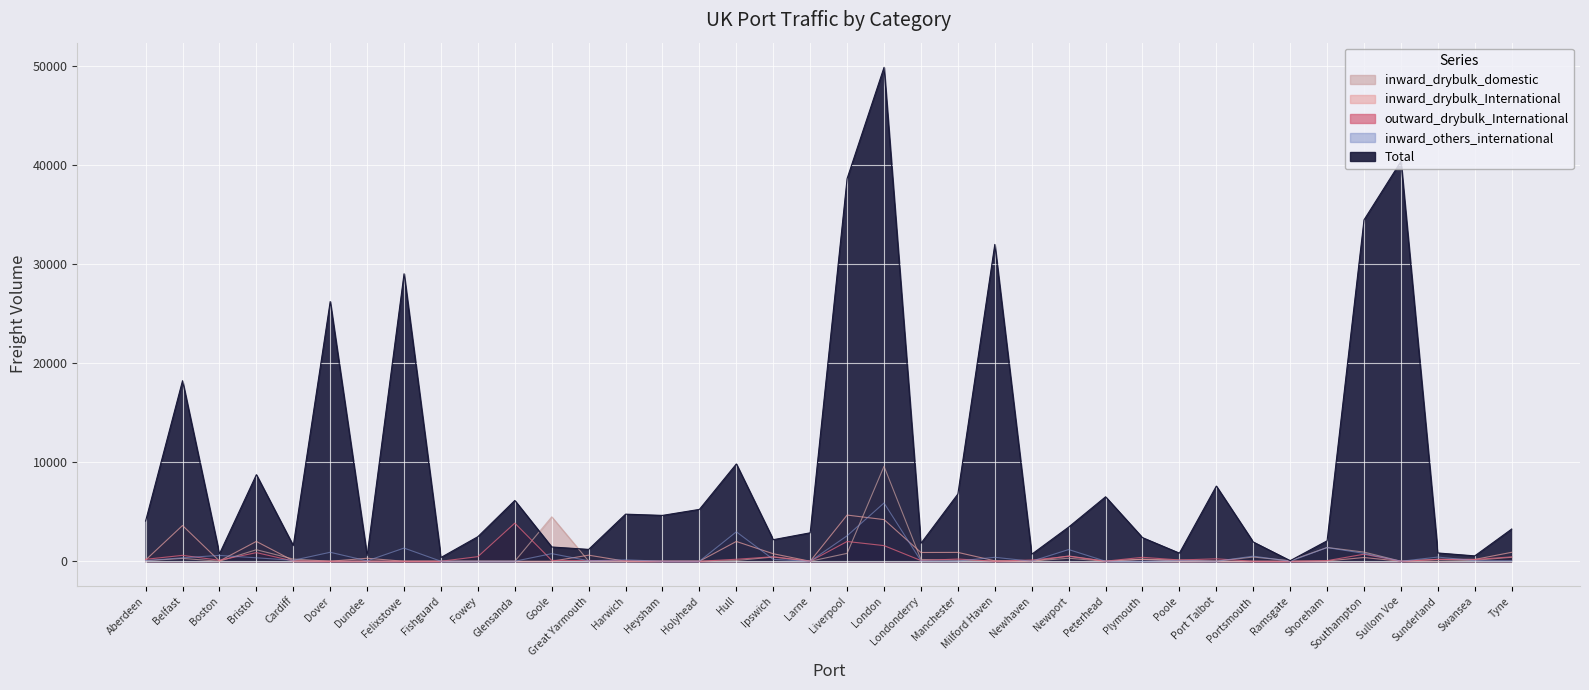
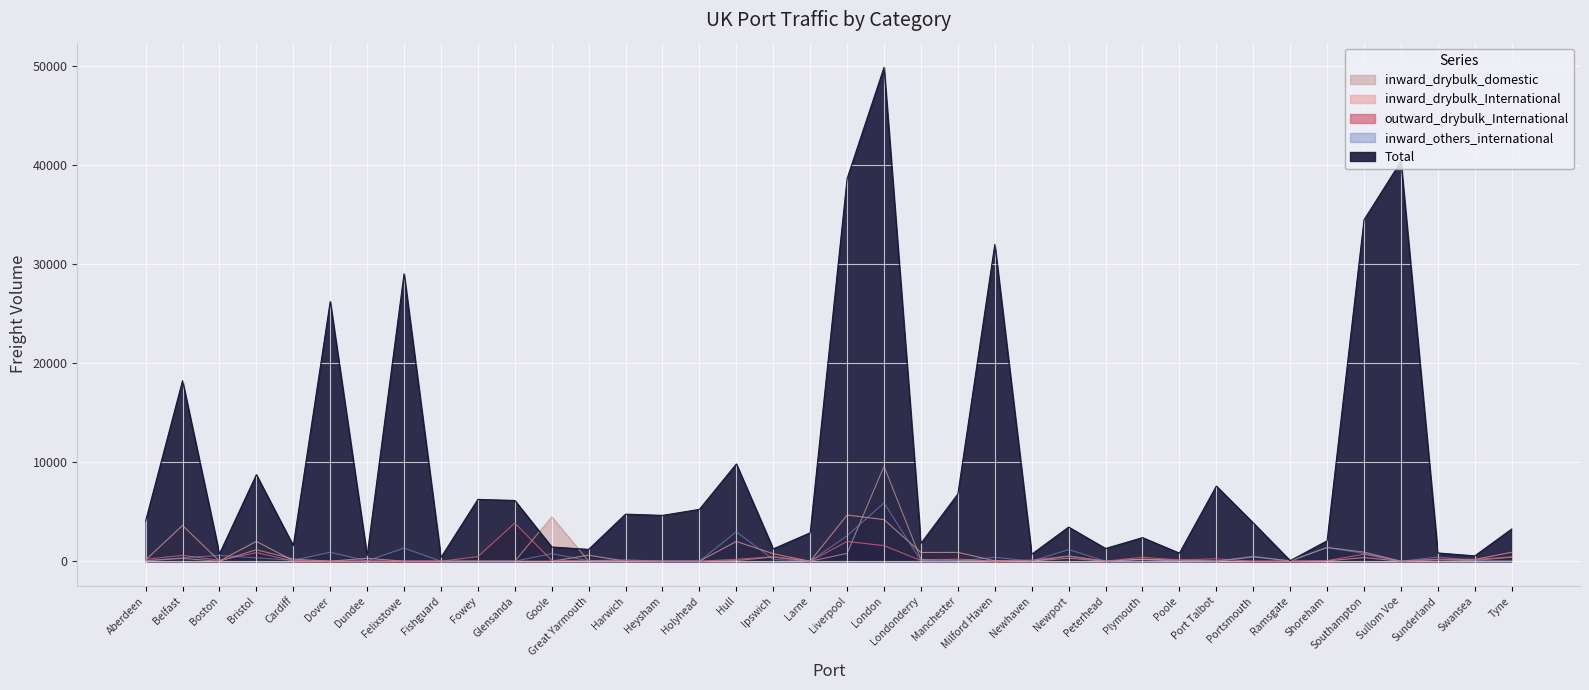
  {
    "outward_drybulk_International": {
      "Bristol": 1000,
      "Fowey": 0,
      "Glensanda": 4000,
      "Liverpool": 2000,
      "London": 2000
    },
    "inward_others_international": {
      "Bristol": 0,
      "Dover": 1000,
      "Felixstowe": 1000,
      "Goole": 1000,
      "Hull": 3000,
      "Liverpool": 3000,
      "London": 6000,
      "Milford Haven": 0,
      "Newport": 1000,
      "Tyne": 0
    },
    "Total": {
      "Aberdeen": 4000,
      "Belfast": 18000,
      "Bristol": 9000,
      "Cardiff": 2000,
      "Dover": 26000,
      "Dundee": 1000,
      "Felixstowe": 29000,
      "Fishguard": 0,
-     "Fowey": 2000,
+     "Fowey": 6000,
      "Glensanda": 6000,
      "Goole": 1000,
      "Great Yarmouth": 1000,
      "Harwich": 5000,
      "Heysham": 5000,
      "Holyhead": 5000,
      "Hull": 10000,
-     "Ipswich": 2000,
+     "Ipswich": 1000,
      "Larne": 3000,
      "Liverpool": 39000,
      "London": 50000,
      "Londonderry": 2000,
      "Manchester": 7000,
      "Milford Haven": 32000,
      "Newhaven": 1000,
      "Newport": 3000,
-     "Peterhead": 7000,
+     "Peterhead": 1000,
      "Plymouth": 2000,
      "Poole": 1000,
      "Port Talbot": 8000,
-     "Portsmouth": 2000,
+     "Portsmouth": 4000,
      "Shoreham": 2000,
      "Southampton": 34000,
      "Sunderland": 1000,
      "Swansea": 1000,
      "Tyne": 3000
    }
  }
